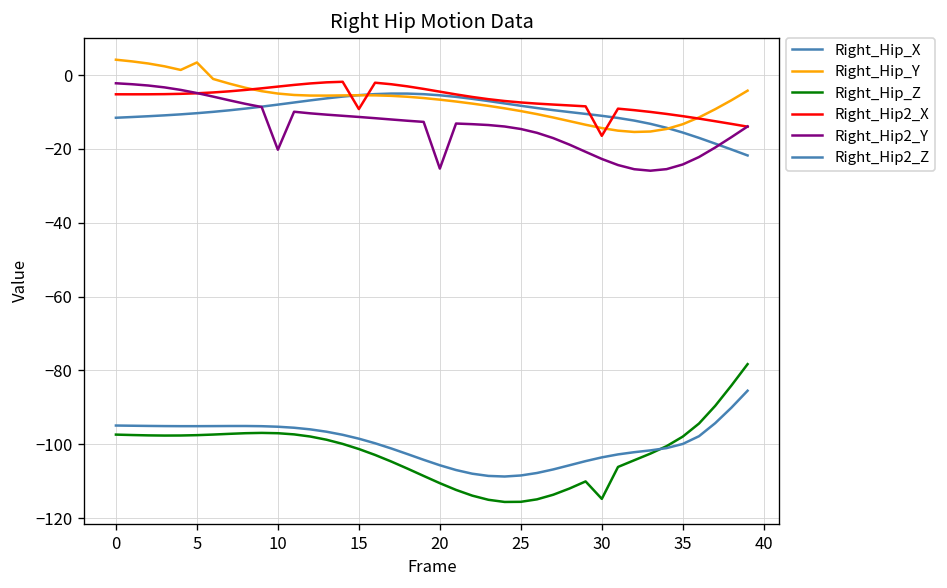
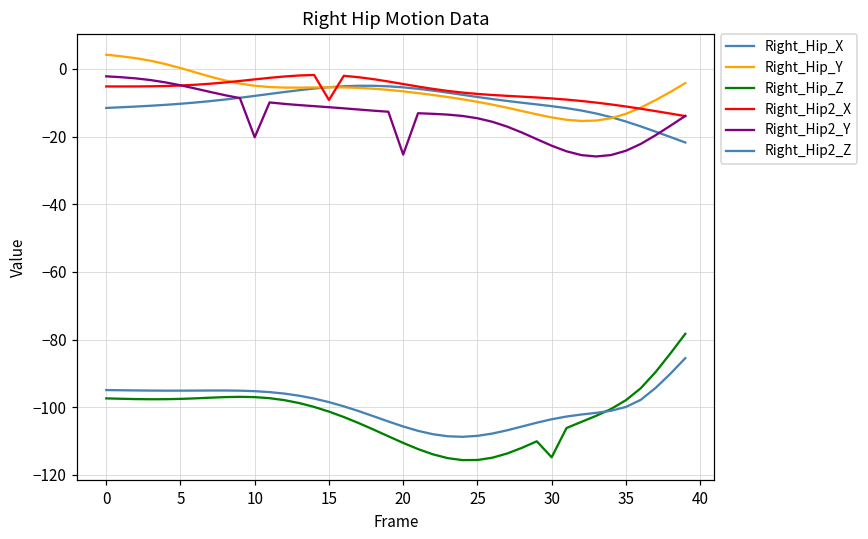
  {
    "Right_Hip_Y": {
      "0": 4,
-     "5": 3,
+     "5": 0,
      "10": -5,
      "20": -7,
      "25": -10,
      "30": -14,
      "35": -13
    },
    "Right_Hip_Z": {
      "0": -97,
      "5": -98,
      "10": -97,
      "15": -101,
      "20": -111,
      "25": -116,
      "30": -115,
      "35": -98
    },
    "Right_Hip2_X": {
      "0": -5,
      "10": -3,
      "15": -9,
      "20": -4,
      "25": -7,
-     "30": -16,
+     "30": -9,
      "35": -11
    },
    "Right_Hip2_Y": {
      "0": -2,
      "10": -20,
      "15": -11,
      "20": -25,
      "25": -15,
      "30": -23,
      "35": -24
    }
  }
